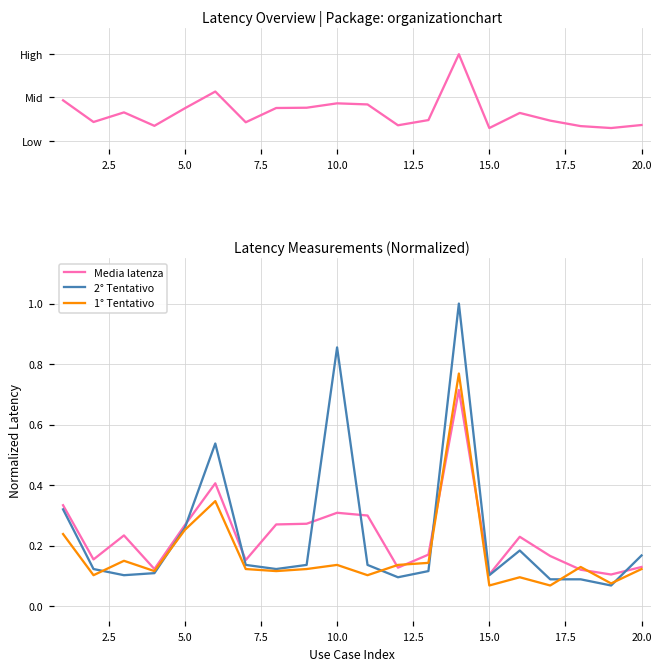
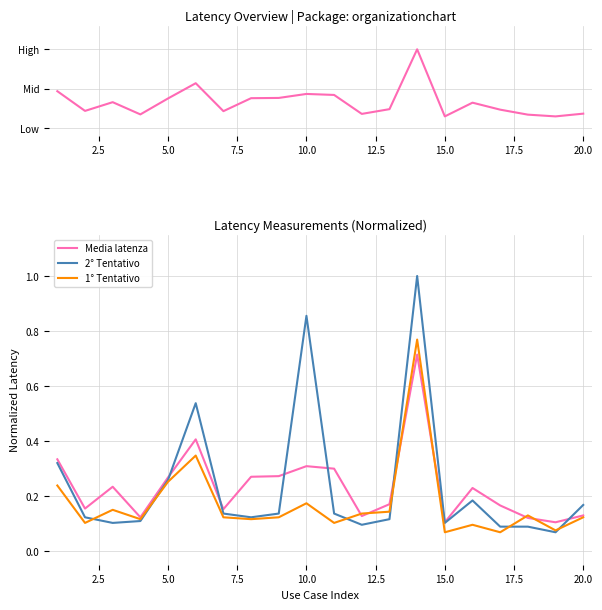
  {
    "Latency Measurements (Normalized)": {
      "Media latenza": {
        "10.0": 0.31
      },
      "2° Tentativo": {
        "10.0": 0.86,
        "20.0": 0.17
      },
      "1° Tentativo": {
-       "10.0": 0.14,
+       "10.0": 0.17,
        "15.0": 0.07
      }
    }
  }
